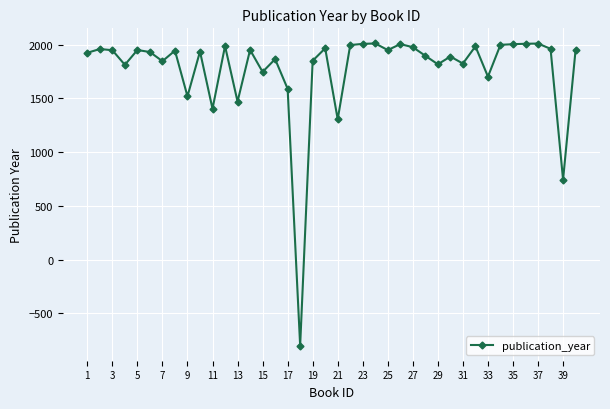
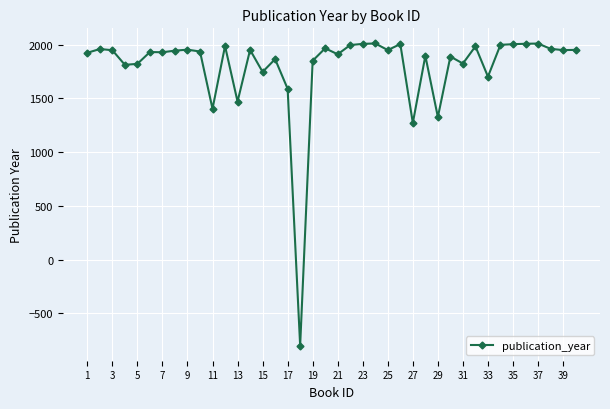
  {
    "1": 1930,
    "3": 1950,
-   "5": 1950,
-   "7": 1850,
-   "9": 1520,
+   "5": 1820,
+   "7": 1930,
+   "9": 1950,
    "11": 1400,
    "13": 1470,
    "15": 1750,
    "17": 1590,
    "19": 1850,
-   "21": 1310,
+   "21": 1910,
    "23": 2010,
    "25": 1950,
-   "27": 1980,
-   "29": 1820,
+   "27": 1270,
+   "29": 1330,
    "31": 1830,
    "33": 1700,
    "35": 2010,
    "37": 2010,
-   "39": 740
+   "39": 1950
  }
